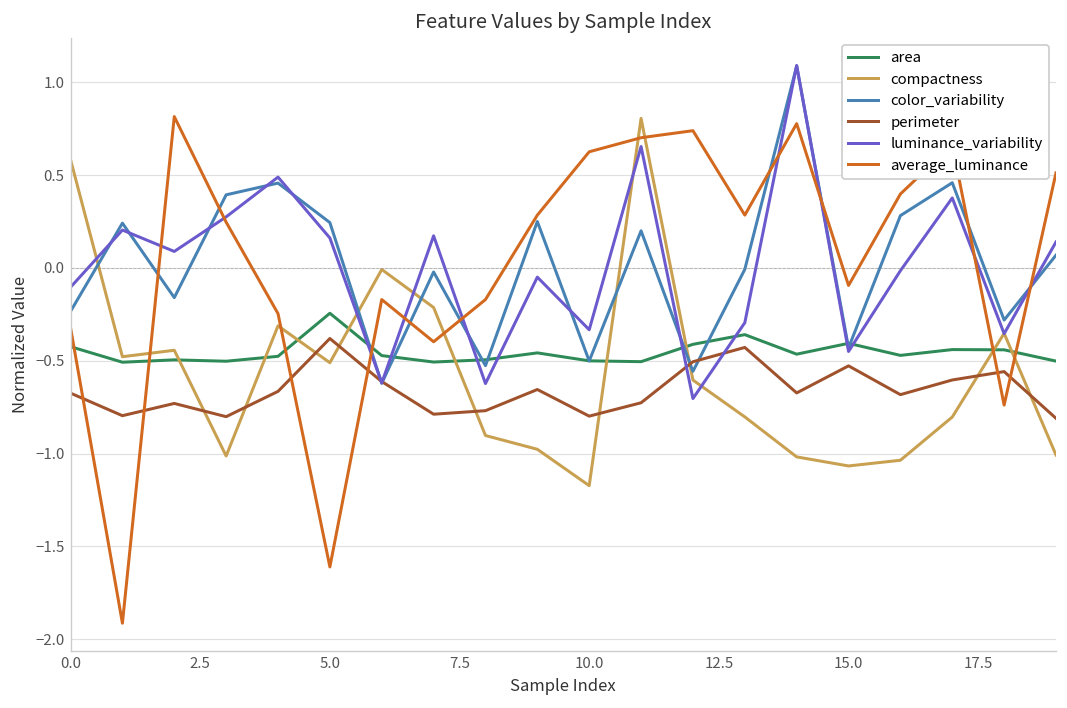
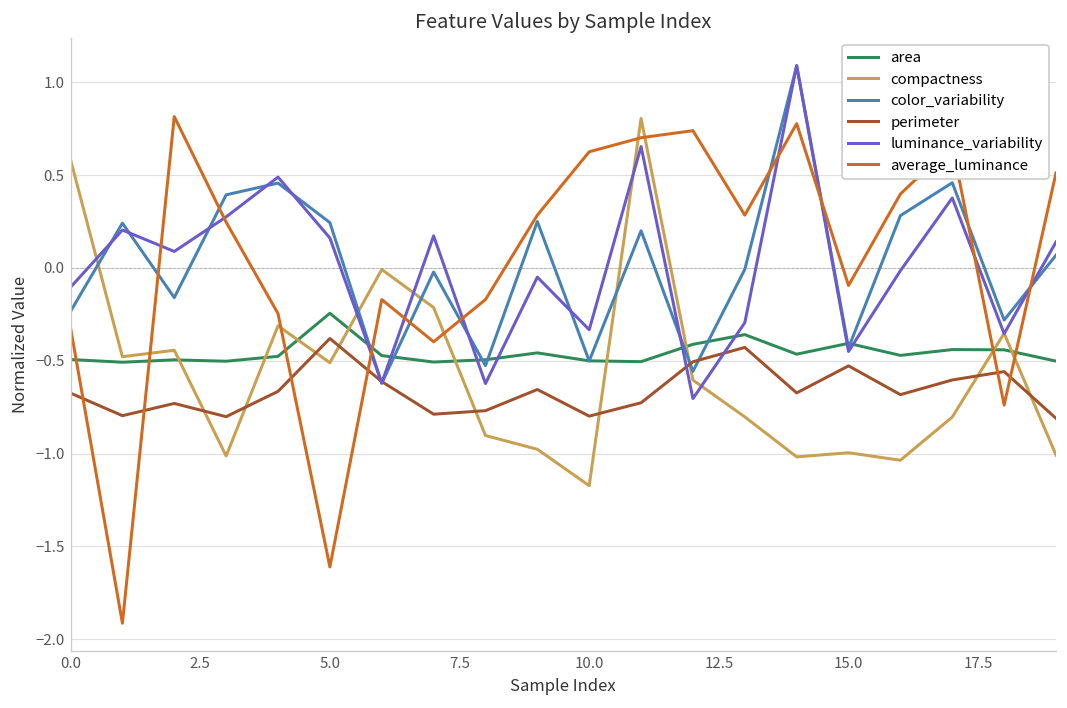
  {
    "area": {
-     "0.0": -0.42,
+     "0.0": -0.49,
      "5.0": -0.24,
      "15.0": -0.41
    },
    "compactness": {
      "0.0": 0.58,
      "5.0": -0.51,
      "10.0": -1.17,
-     "15.0": -1.07
+     "15.0": -1.00
    }
  }
